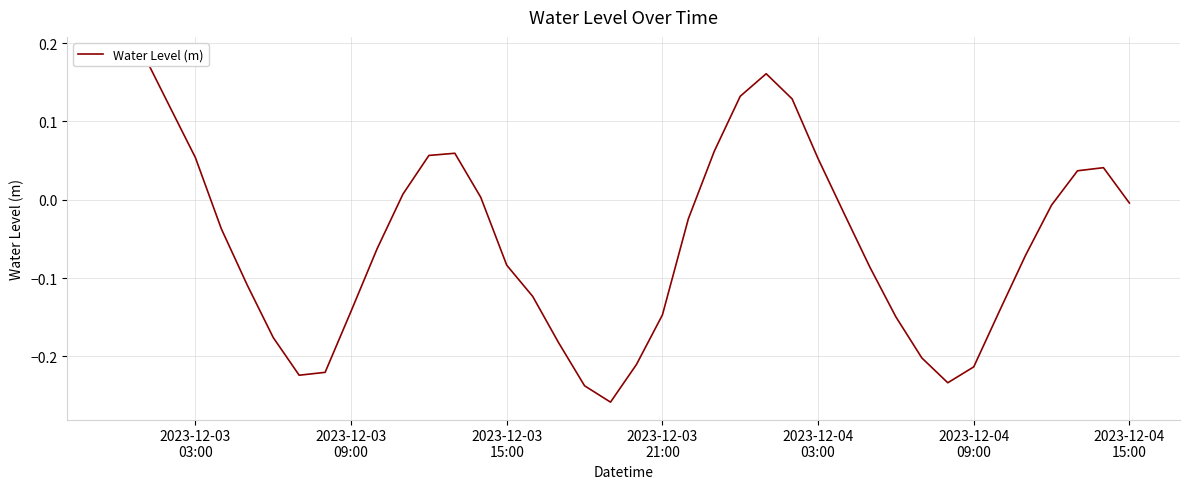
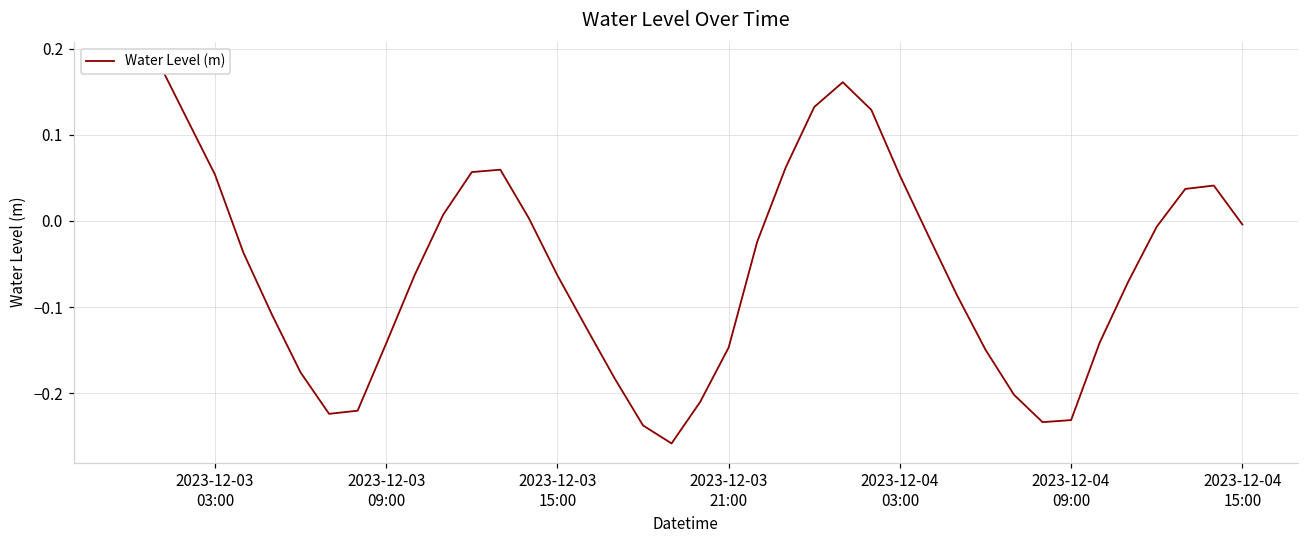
  {
    "2023-12-03 03:00": 0.05,
    "2023-12-03 09:00": -0.14,
-   "2023-12-03 15:00": -0.08,
+   "2023-12-03 15:00": -0.06,
    "2023-12-03 21:00": -0.15,
    "2023-12-04 03:00": 0.05,
-   "2023-12-04 09:00": -0.21,
+   "2023-12-04 09:00": -0.23,
    "2023-12-04 15:00": 0.00
  }
